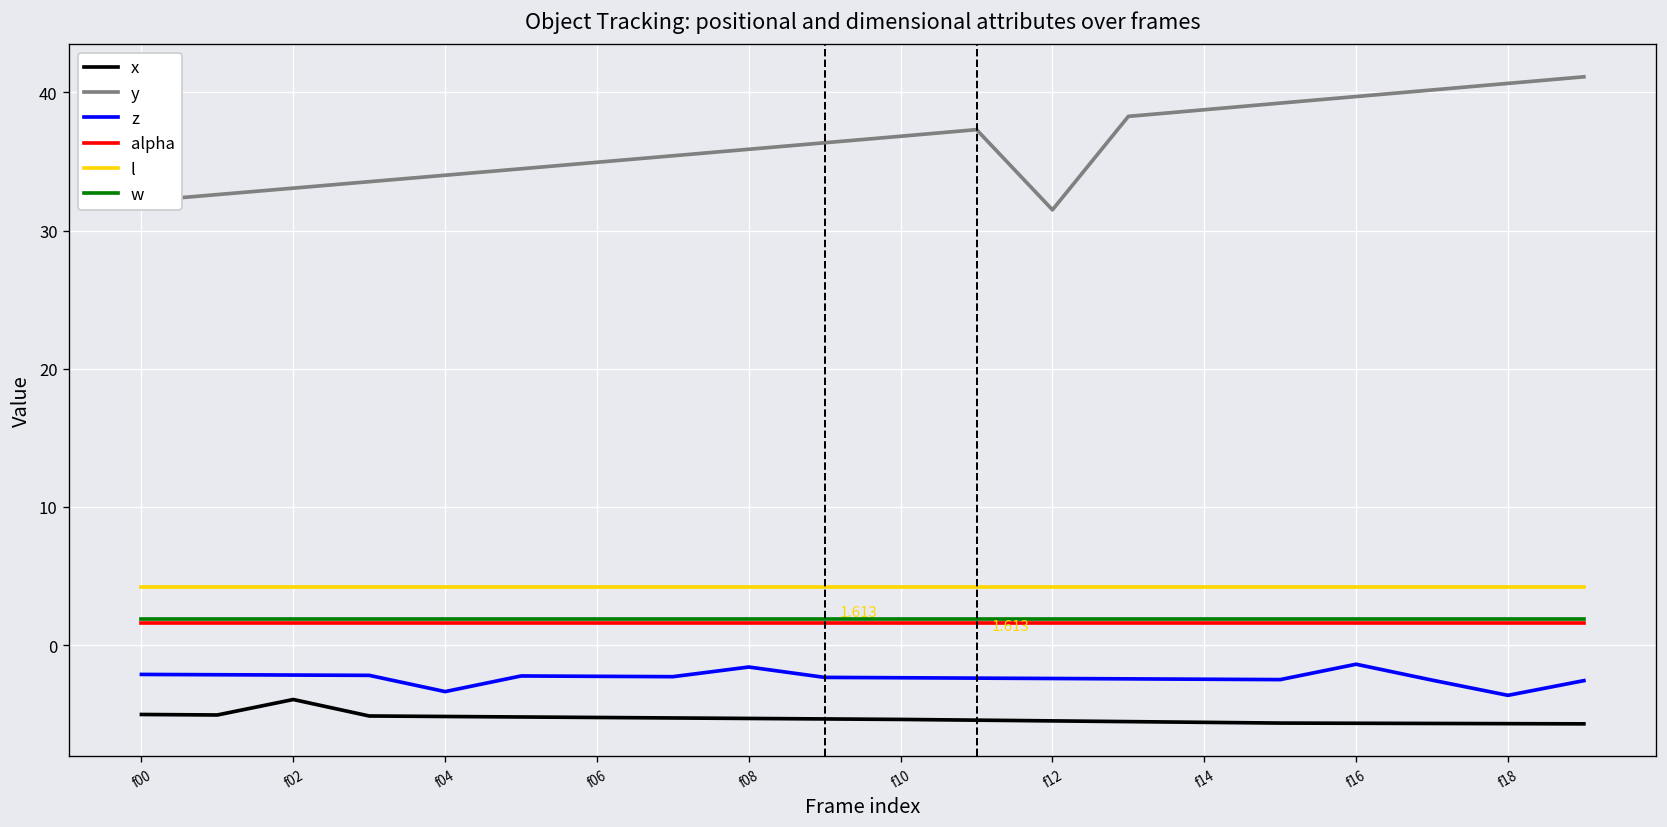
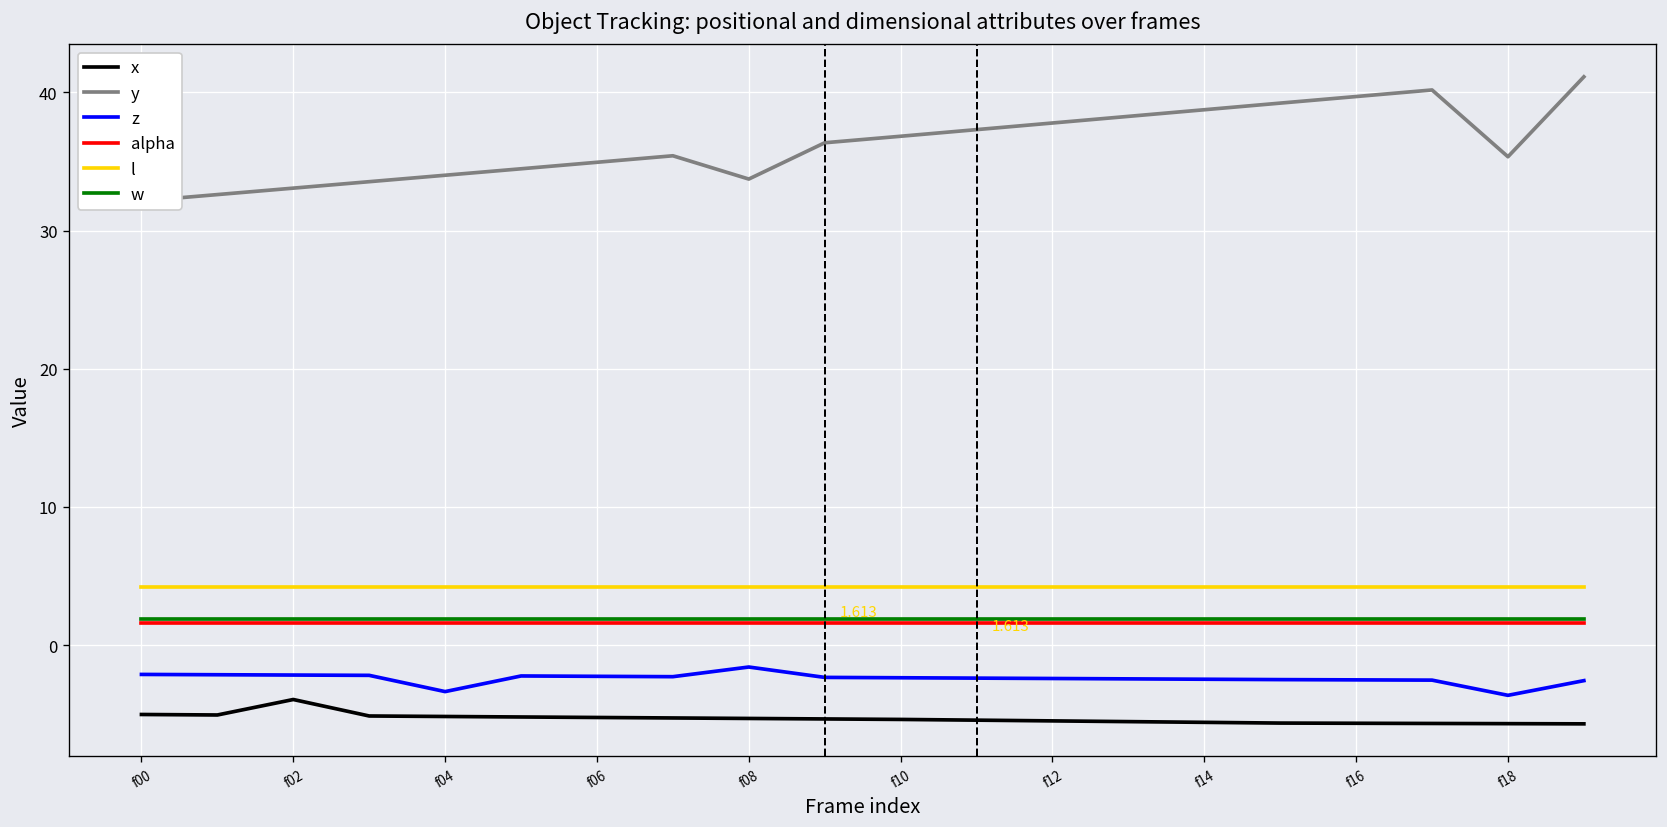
  {
    "x": {
      "f00": -5.0,
      "f02": -3.9,
      "f04": -5.2,
      "f06": -5.2,
      "f08": -5.3,
      "f10": -5.4,
      "f12": -5.5,
      "f14": -5.6,
      "f16": -5.7,
      "f18": -5.7
    },
    "y": {
      "f02": 33.1,
      "f04": 34.0,
      "f06": 34.9,
-     "f08": 35.9,
+     "f08": 33.7,
      "f10": 36.8,
-     "f12": 31.5,
+     "f12": 37.8,
      "f14": 38.7,
      "f16": 39.7,
-     "f18": 40.6
+     "f18": 35.3
    },
    "z": {
      "f00": -2.1,
      "f02": -2.2,
      "f04": -3.4,
      "f06": -2.3,
      "f08": -1.6,
      "f10": -2.4,
      "f12": -2.4,
      "f14": -2.5,
-     "f16": -1.4,
+     "f16": -2.5,
      "f18": -3.6
    },
    "alpha": {
      "f00": 1.6,
      "f02": 1.6,
      "f04": 1.6,
      "f06": 1.6,
      "f08": 1.6,
      "f14": 1.6,
      "f16": 1.6,
      "f18": 1.6
    },
    "l": {
      "f00": 4.2,
      "f02": 4.2,
      "f04": 4.2,
      "f06": 4.2,
      "f08": 4.2,
      "f10": 4.2,
      "f12": 4.2,
      "f14": 4.2,
      "f16": 4.2,
      "f18": 4.2
    },
    "w": {
      "f00": 1.9,
      "f02": 1.9,
      "f04": 1.9,
      "f06": 1.9,
      "f08": 1.9,
      "f10": 1.9,
      "f12": 1.9,
      "f14": 1.9,
      "f16": 1.9,
      "f18": 1.9
    }
  }
